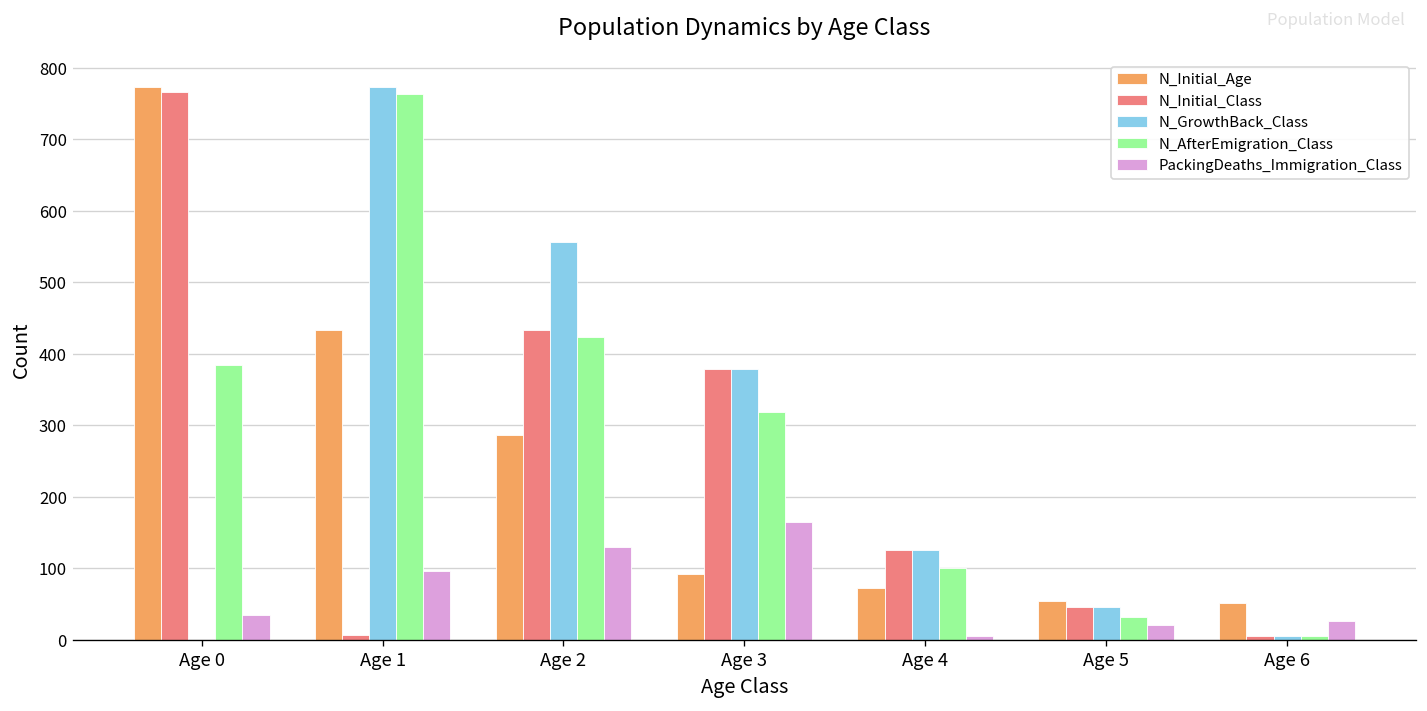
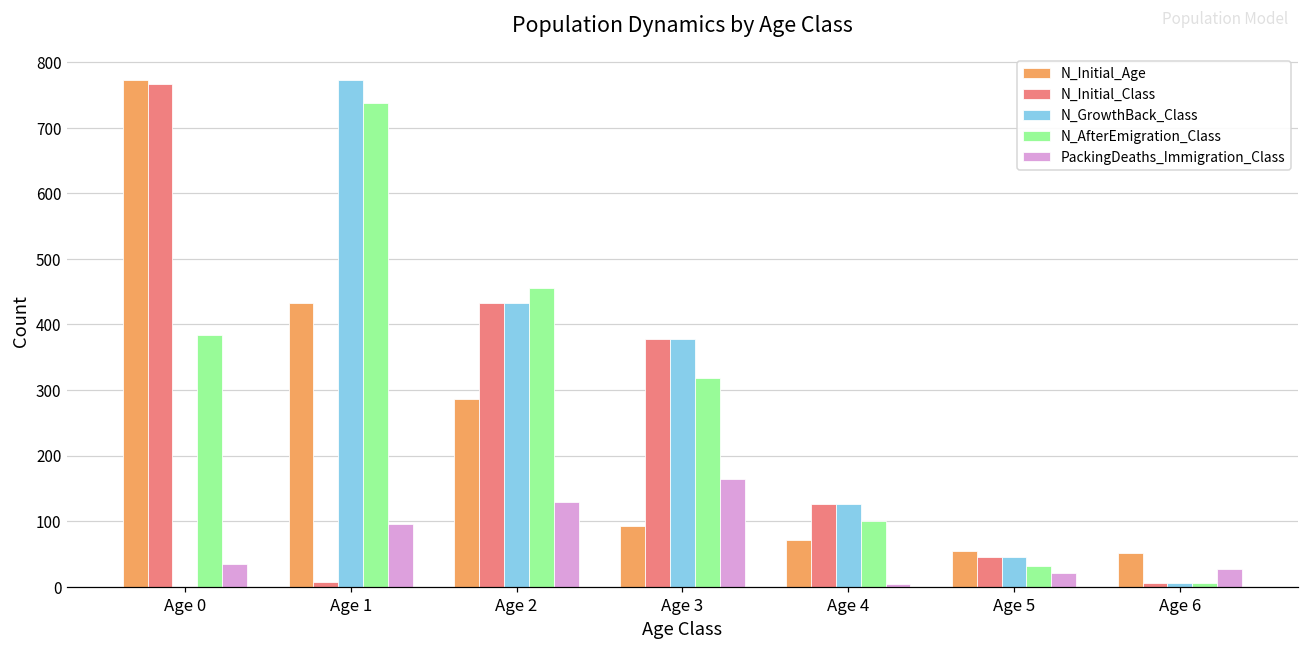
  {
    "N_GrowthBack_Class": {
      "Age 0": 0,
      "Age 1": 770,
-     "Age 2": 560,
+     "Age 2": 430,
      "Age 3": 380,
      "Age 4": 130,
      "Age 5": 50,
      "Age 6": 10
    },
    "N_AfterEmigration_Class": {
      "Age 0": 380,
-     "Age 1": 760,
-     "Age 2": 420,
+     "Age 1": 740,
+     "Age 2": 460,
      "Age 3": 320,
      "Age 4": 100,
      "Age 5": 30,
      "Age 6": 10
    },
    "PackingDeaths_Immigration_Class": {
      "Age 0": 40,
      "Age 1": 100,
      "Age 2": 130,
      "Age 3": 170,
      "Age 4": 10,
      "Age 5": 20,
      "Age 6": 30
    }
  }
